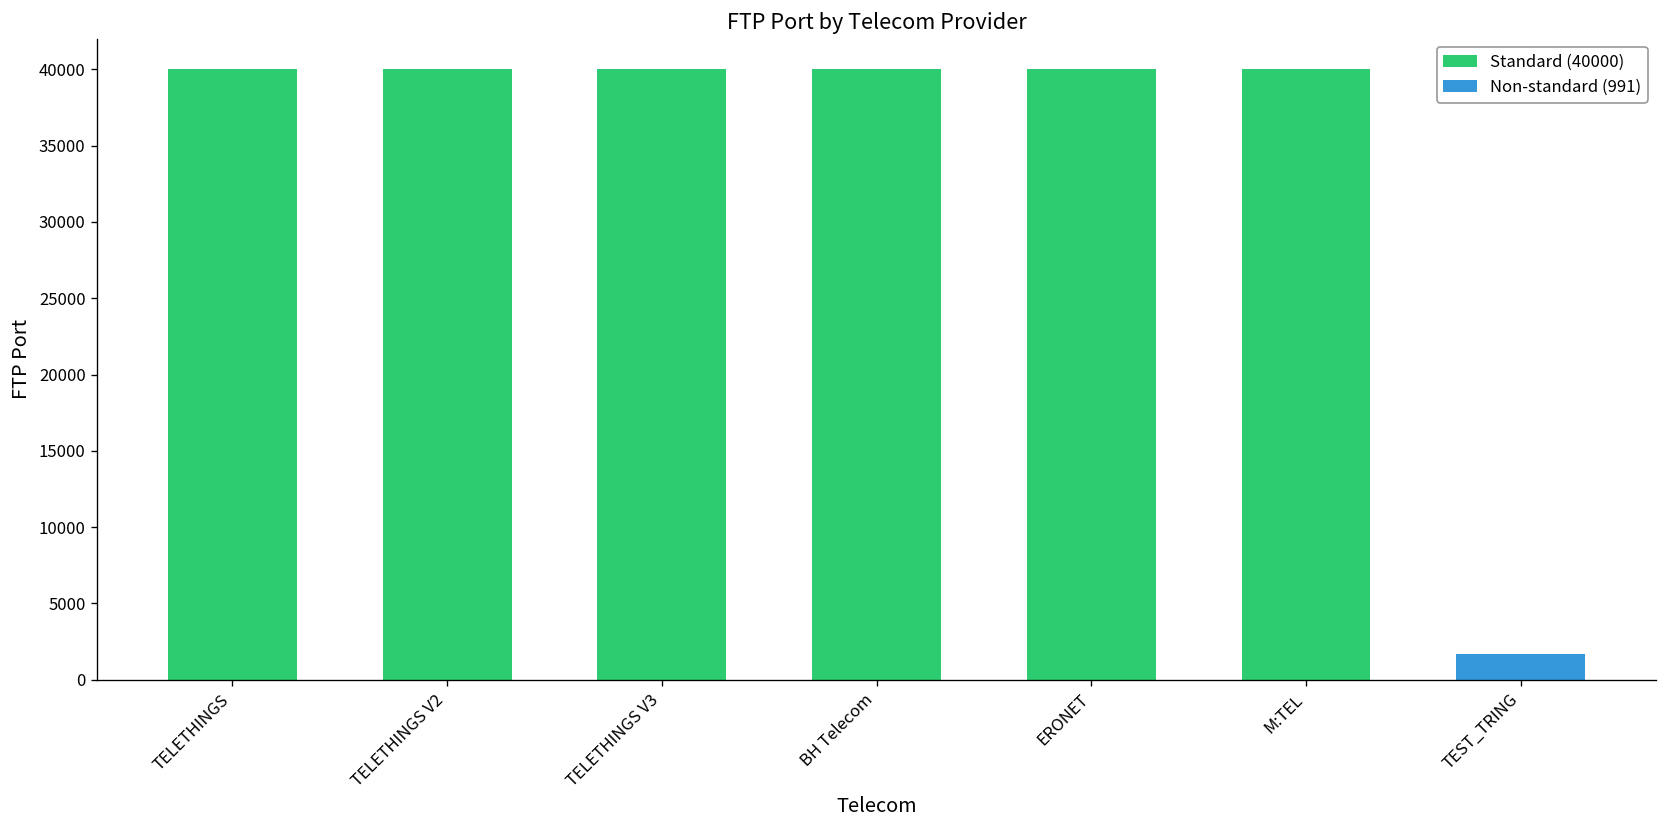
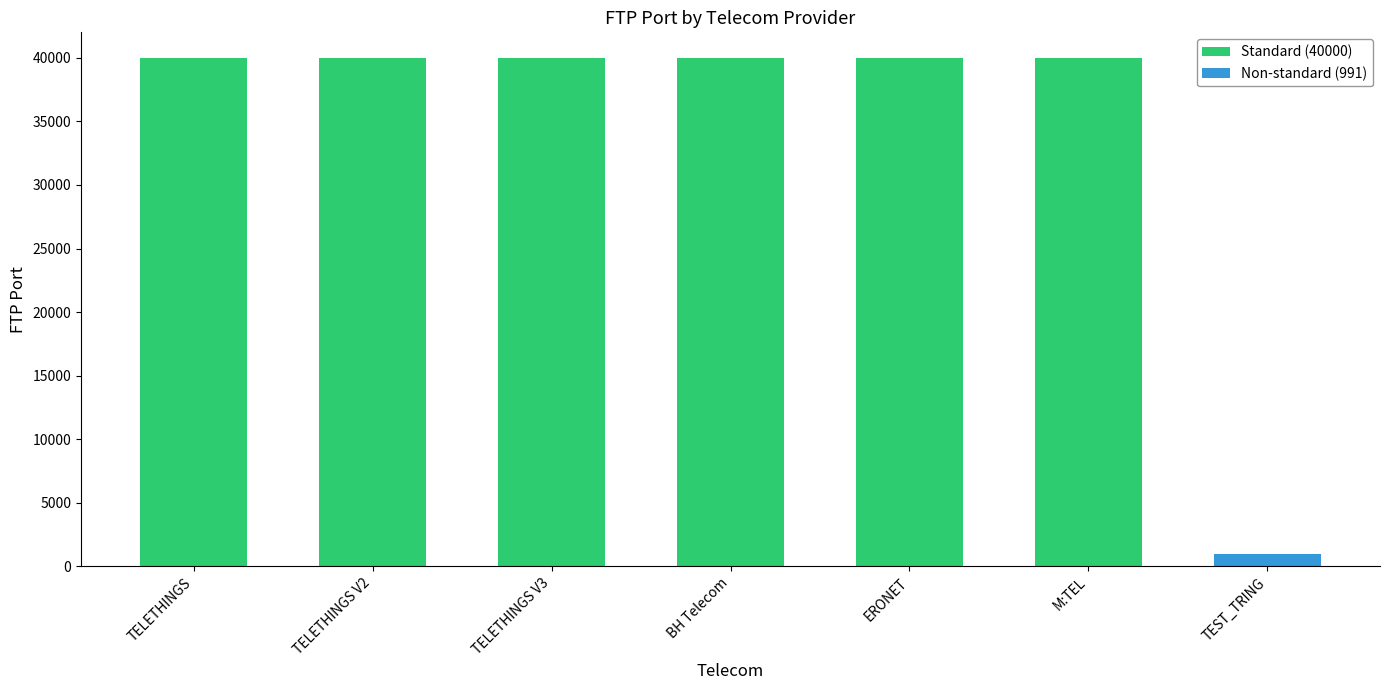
  {
    "TELETHINGS": 40000,
    "TELETHINGS V2": 40000,
    "TELETHINGS V3": 40000,
    "BH Telecom": 40000,
    "ERONET": 40000,
    "M:TEL": 40000,
-   "TEST_TRING": 1700
+   "TEST_TRING": 1000
  }
